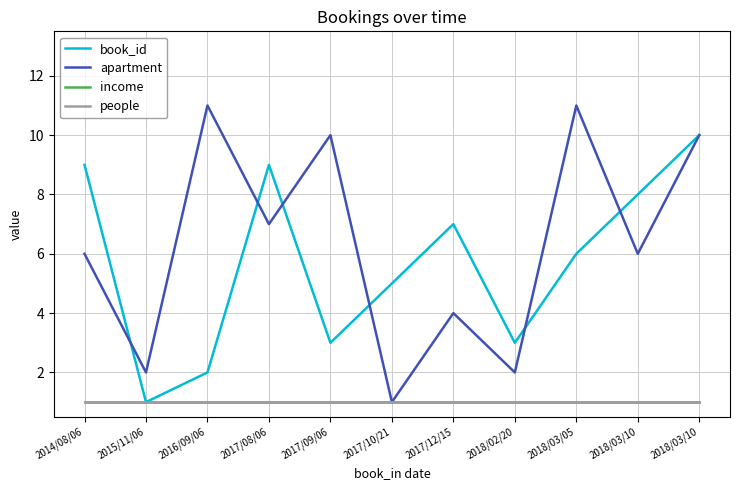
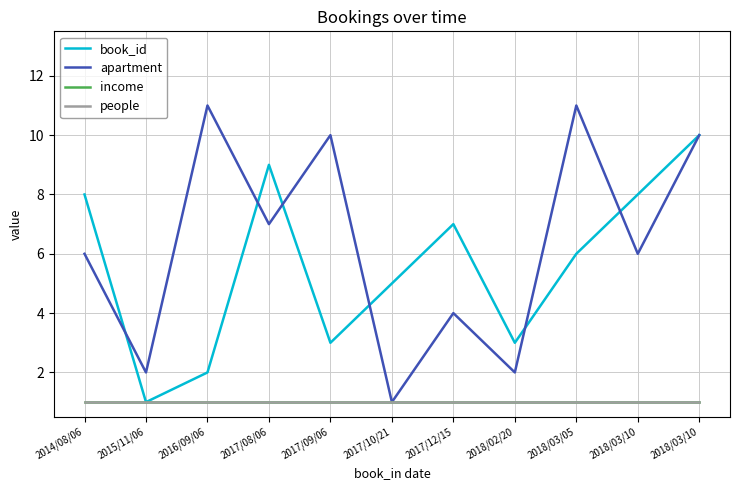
  {
    "book_id": {
-     "2014/08/06": 9,
+     "2014/08/06": 8,
      "2016/09/06": 2,
      "2017/08/06": 9,
      "2017/09/06": 3,
      "2017/10/21": 5,
      "2017/12/15": 7,
      "2018/02/20": 3,
      "2018/03/05": 6
    },
    "apartment": {
      "2014/08/06": 6,
      "2015/11/06": 2,
      "2016/09/06": 11,
      "2017/08/06": 7,
      "2017/09/06": 10,
      "2017/12/15": 4,
      "2018/02/20": 2,
      "2018/03/05": 11
    },
    "people": {
      "2014/08/06": 1,
      "2016/09/06": 1,
      "2017/08/06": 1,
      "2017/09/06": 1,
      "2017/12/15": 1,
      "2018/02/20": 1,
      "2018/03/05": 1
    }
  }
